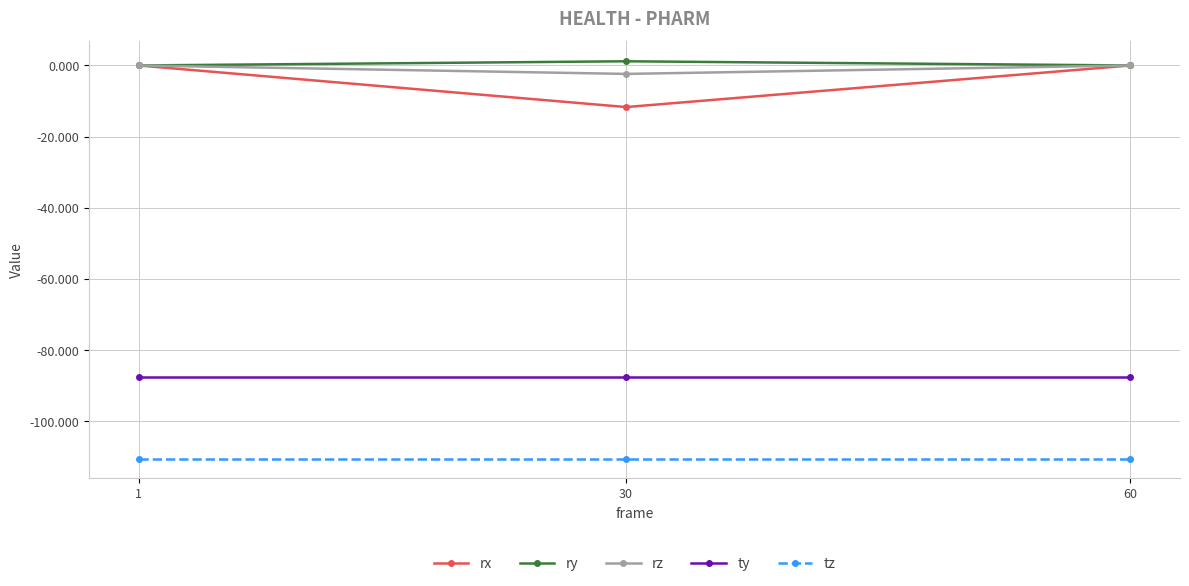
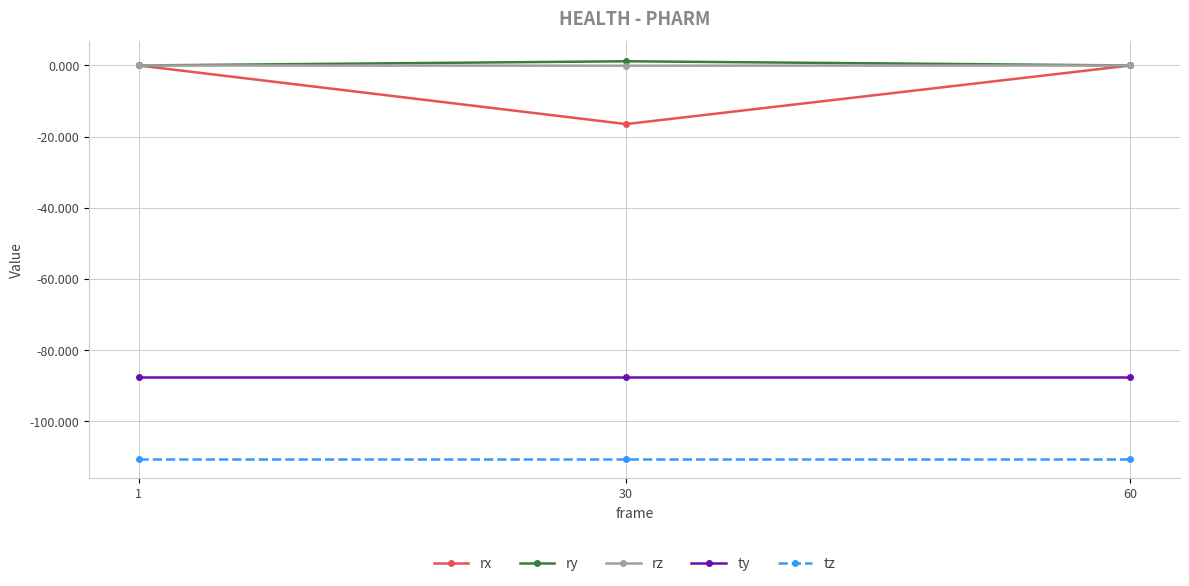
  {
    "rx": {
-     "30": -12
+     "30": -16
    },
    "ry": {
      "30": 1
    },
    "rz": {
-     "30": -2
+     "30": 0
    },
    "ty": {
      "1": -87,
      "30": -87,
      "60": -87
    },
    "tz": {
      "1": -110,
      "30": -110,
      "60": -110
    }
  }
